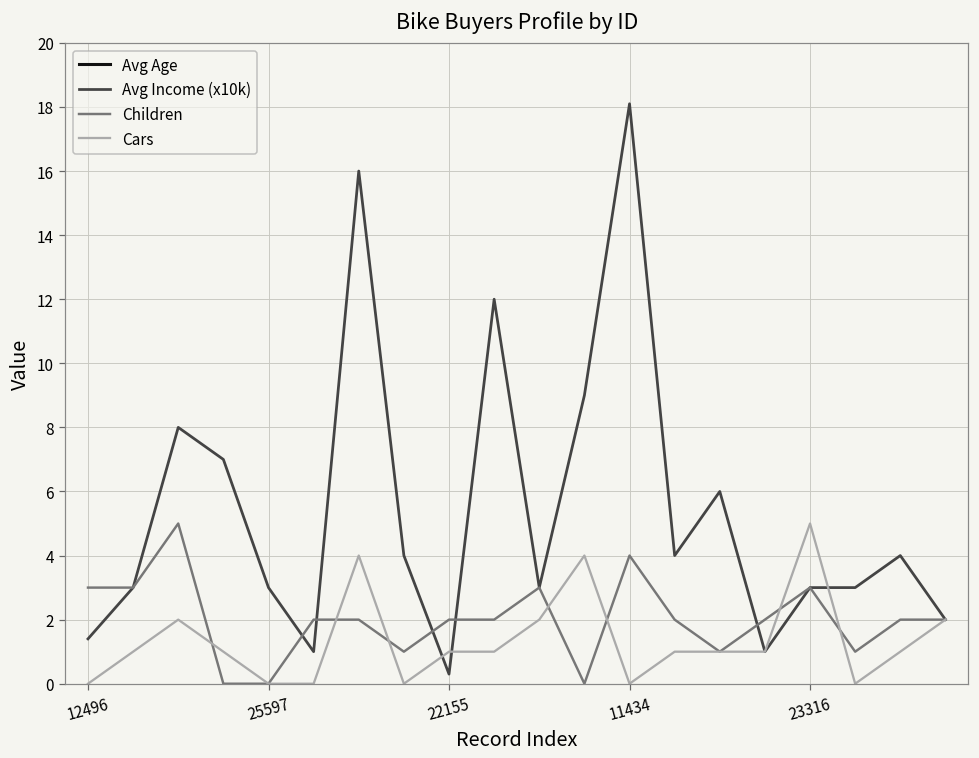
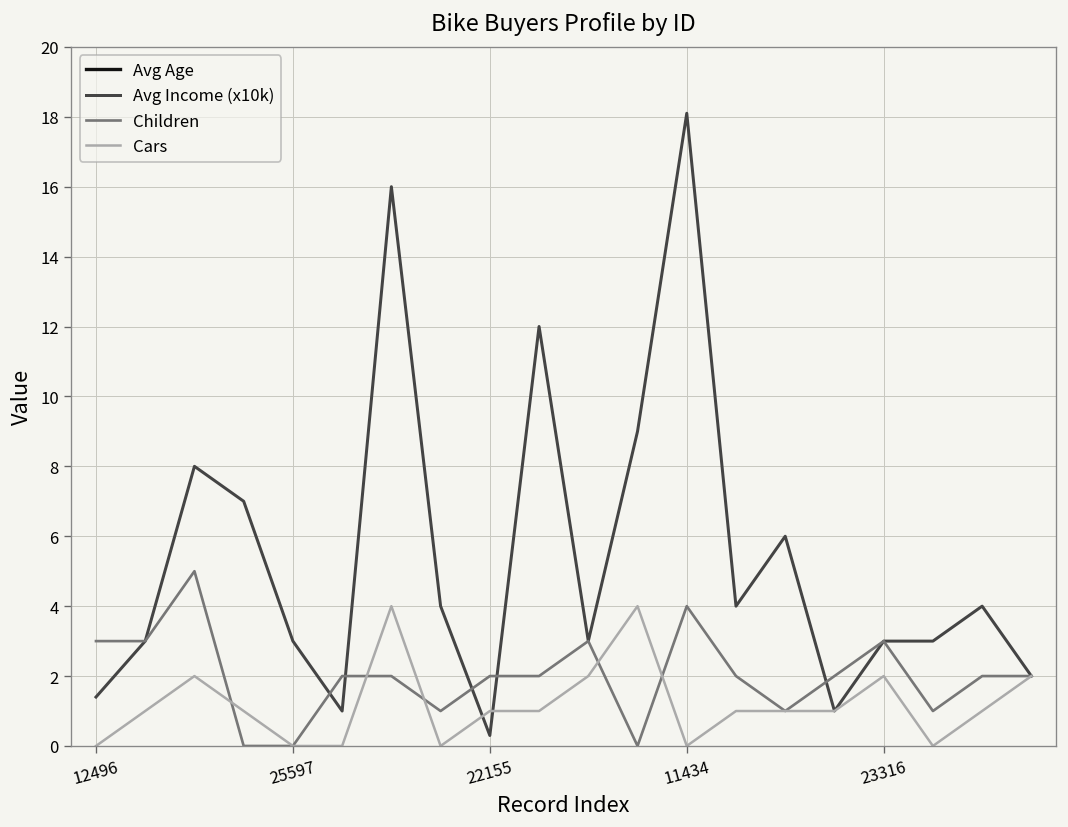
  {
    "Avg Income (x10k)": {
      "12496": 1.4,
      "25597": 3,
      "22155": 0.3,
      "11434": 18.1
    },
    "Children": {
      "12496": 3,
      "22155": 2,
      "11434": 4
    },
    "Cars": {
      "12496": 0,
      "22155": 1,
      "11434": 0,
-     "23316": 5
+     "23316": 2
    }
  }
